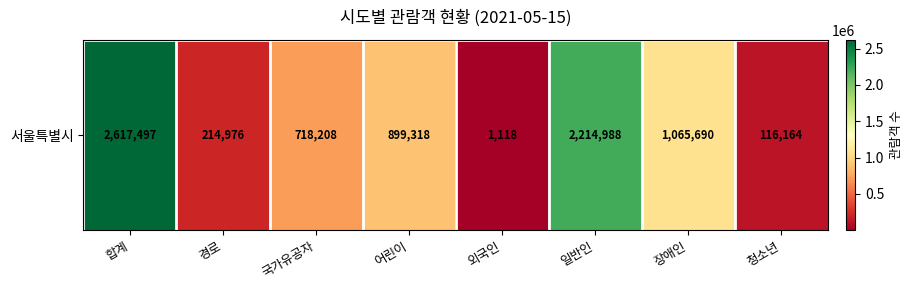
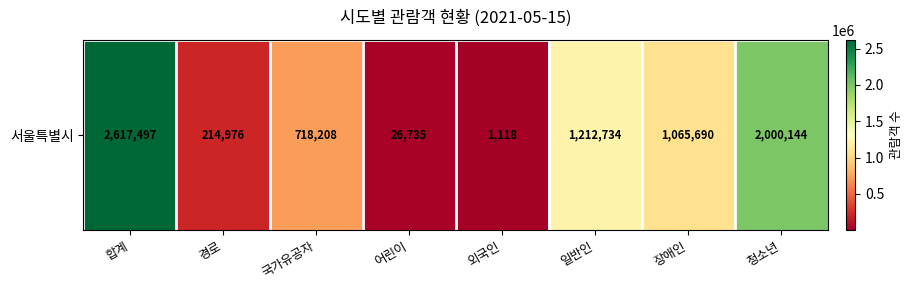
  {
    "서울특별시": {
      "합계": "2,617,497",
      "경로": "214,976",
      "국가유공자": "718,208",
-     "어린이": "899,318",
+     "어린이": "26,735",
      "외국인": "1,118",
-     "일반인": "2,214,988",
+     "일반인": "1,212,734",
      "장애인": "1,065,690",
-     "청소년": "116,164"
+     "청소년": "2,000,144"
    }
  }
